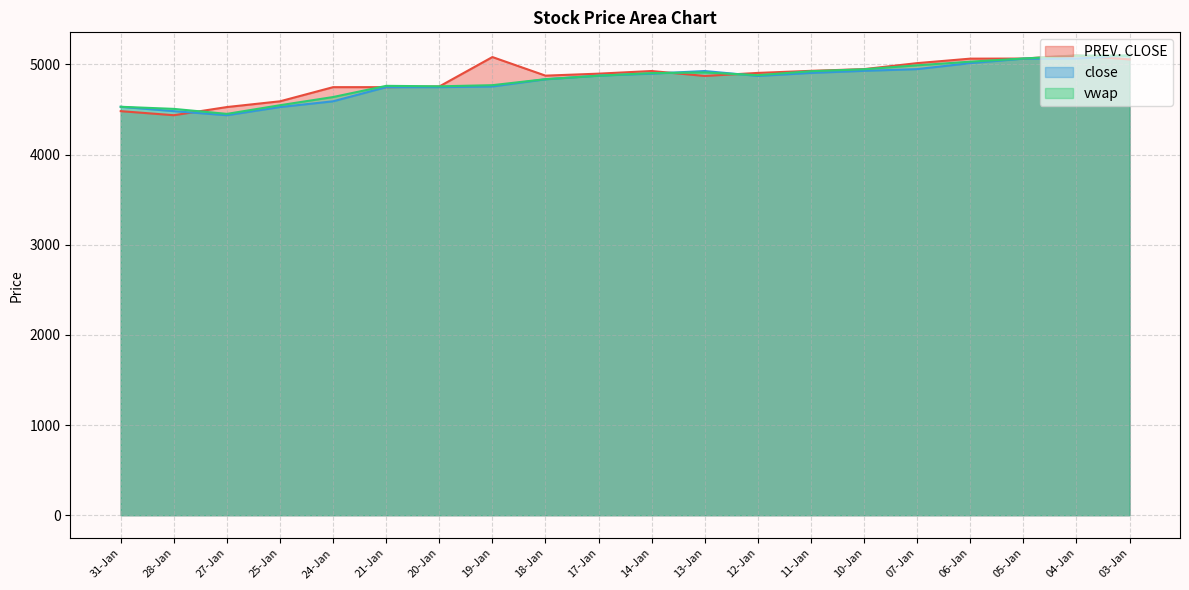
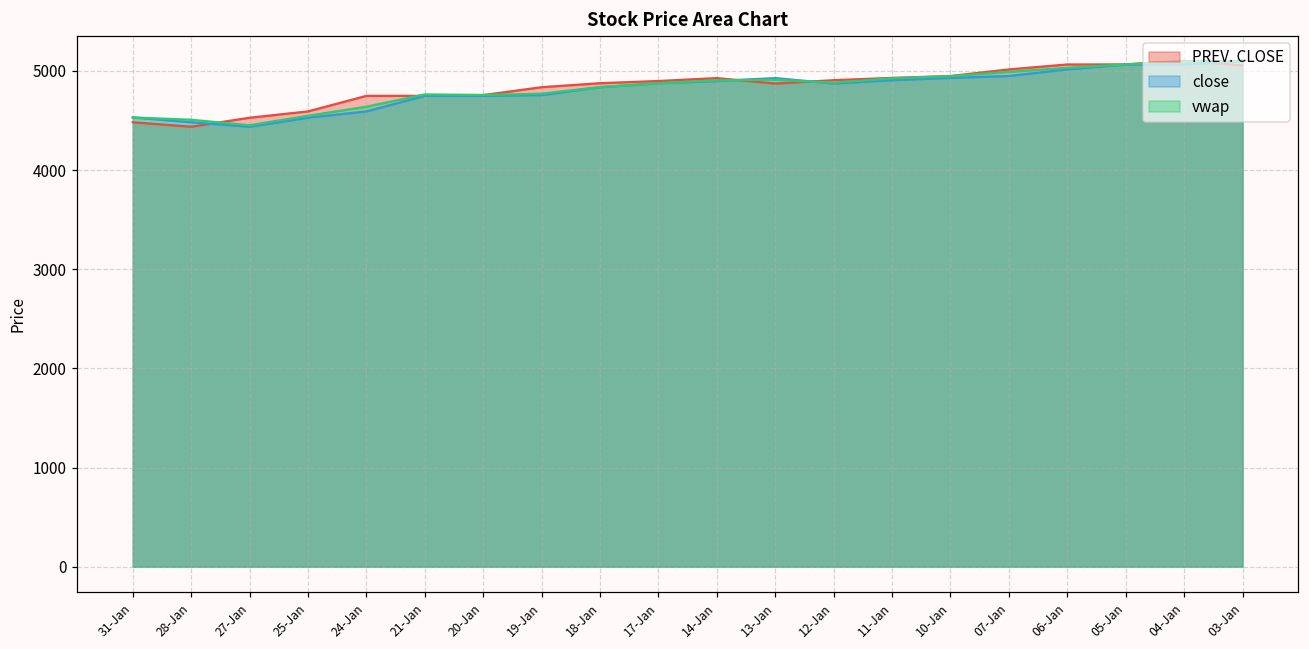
  {
    "PREV. CLOSE": {
      "31-Jan": 4500,
      "28-Jan": 4400,
      "27-Jan": 4500,
      "25-Jan": 4600,
      "24-Jan": 4700,
-     "19-Jan": 5100,
+     "19-Jan": 4800,
      "18-Jan": 4900,
      "13-Jan": 4900,
      "06-Jan": 5100
    },
    "close": {
      "24-Jan": 4600,
      "07-Jan": 4900
    },
    "vwap": {
      "24-Jan": 4600
    }
  }
